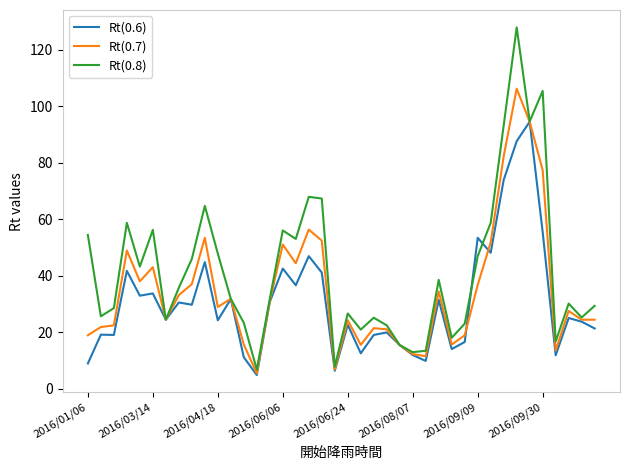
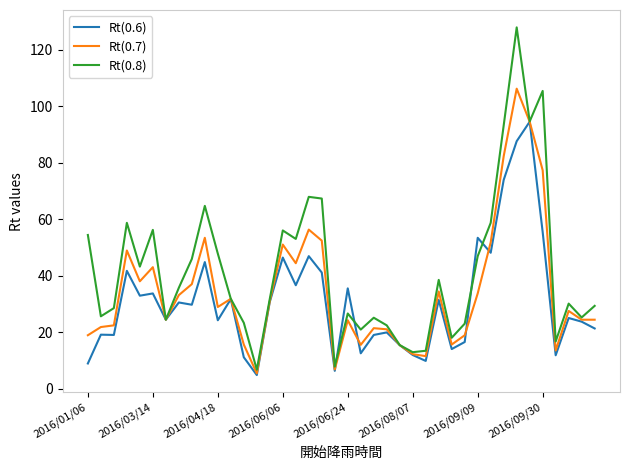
  {
    "Rt(0.6)": {
      "2016/01/06": 9,
      "2016/03/14": 34,
      "2016/04/18": 24,
-     "2016/06/06": 43,
-     "2016/06/24": 23,
+     "2016/06/06": 47,
+     "2016/06/24": 36,
      "2016/09/09": 54,
      "2016/09/30": 56
    },
    "Rt(0.7)": {
      "2016/01/06": 19,
      "2016/03/14": 43,
      "2016/04/18": 29,
      "2016/06/06": 51,
      "2016/06/24": 24,
-     "2016/09/09": 37,
+     "2016/09/09": 34,
      "2016/09/30": 77
    },
    "Rt(0.8)": {
      "2016/01/06": 55,
      "2016/03/14": 56,
      "2016/04/18": 48,
      "2016/06/06": 56,
      "2016/06/24": 27,
      "2016/09/09": 47,
      "2016/09/30": 106
    }
  }
